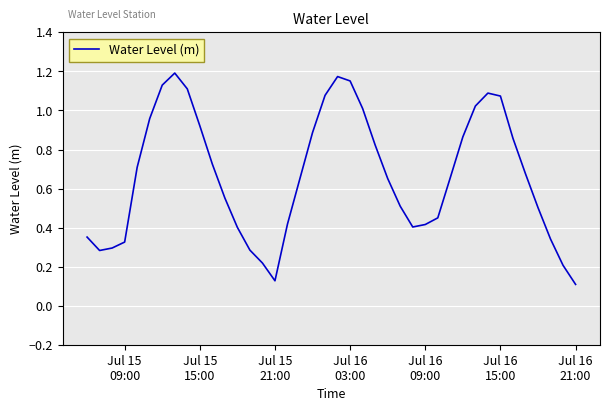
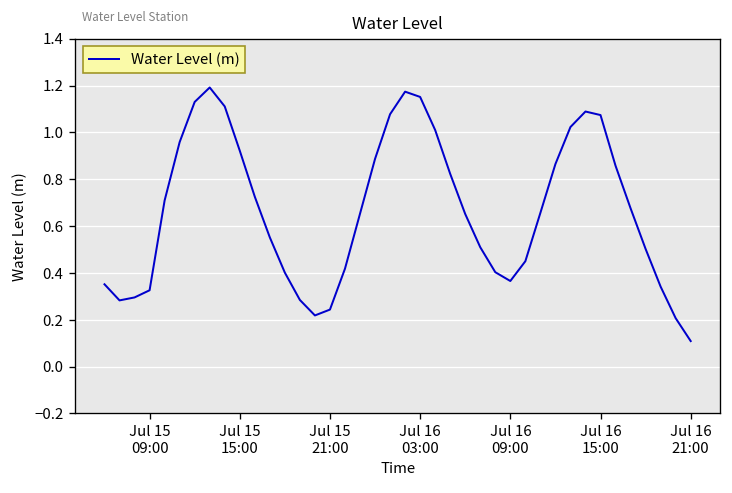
  {
    "Jul 15 09:00": 0.33,
    "Jul 15 15:00": 0.92,
-   "Jul 15 21:00": 0.13,
+   "Jul 15 21:00": 0.24,
    "Jul 16 03:00": 1.15,
-   "Jul 16 09:00": 0.42,
+   "Jul 16 09:00": 0.37,
    "Jul 16 15:00": 1.07,
    "Jul 16 21:00": 0.11
  }
